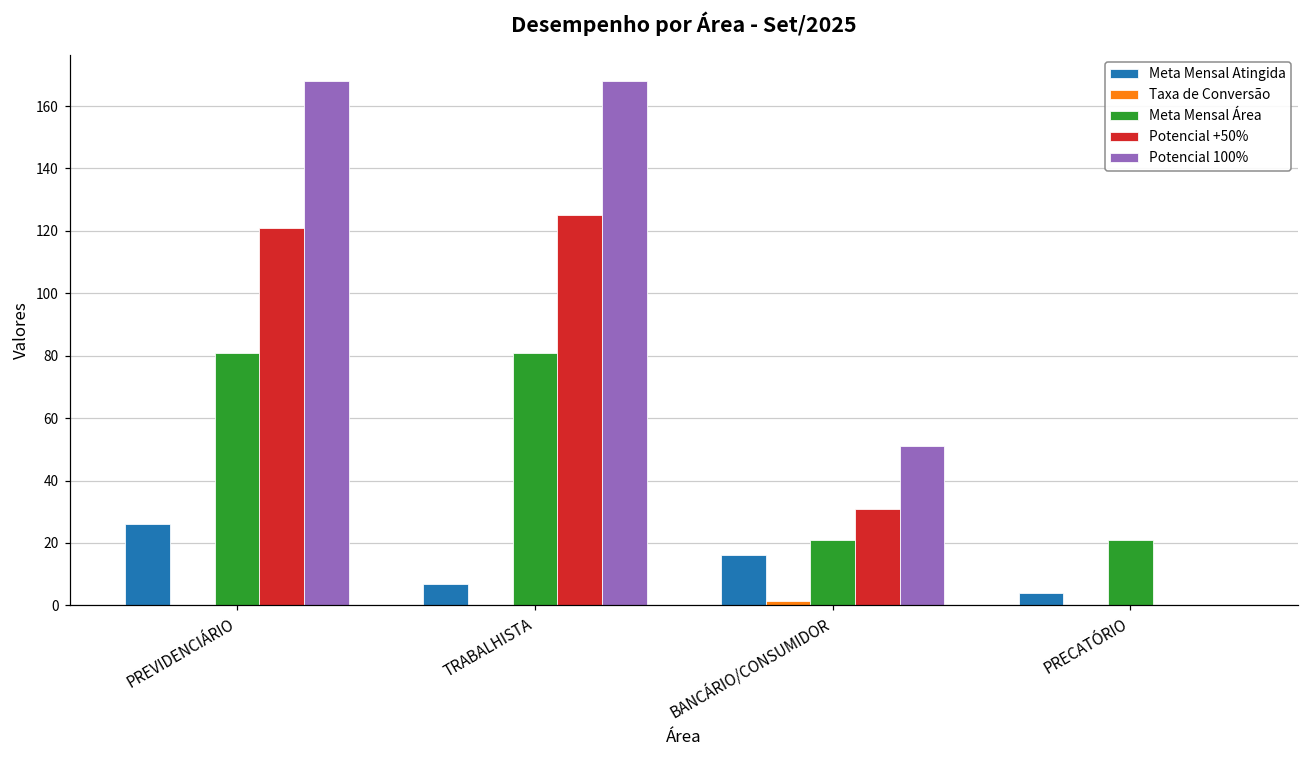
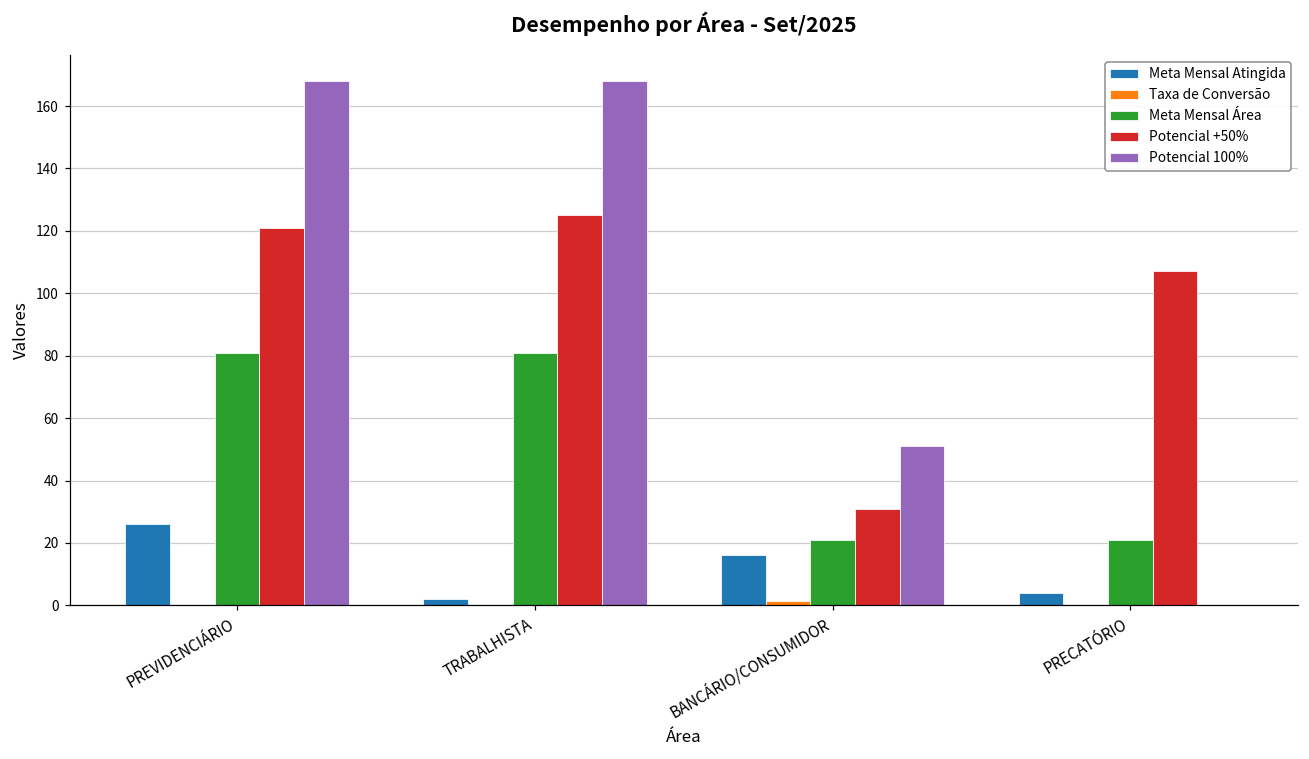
  {
    "Meta Mensal Atingida": {
      "PREVIDENCIÁRIO": 26,
-     "TRABALHISTA": 7,
+     "TRABALHISTA": 2,
      "BANCÁRIO/CONSUMIDOR": 16,
      "PRECATÓRIO": 4
    },
    "Taxa de Conversão": {
      "BANCÁRIO/CONSUMIDOR": 1
    },
    "Meta Mensal Área": {
      "PREVIDENCIÁRIO": 81,
      "TRABALHISTA": 81,
      "BANCÁRIO/CONSUMIDOR": 21,
      "PRECATÓRIO": 21
    },
    "Potencial +50%": {
      "PREVIDENCIÁRIO": 121,
      "TRABALHISTA": 125,
      "BANCÁRIO/CONSUMIDOR": 31,
-     "PRECATÓRIO": 0
+     "PRECATÓRIO": 107
    },
    "Potencial 100%": {
      "PREVIDENCIÁRIO": 168,
      "TRABALHISTA": 168,
      "BANCÁRIO/CONSUMIDOR": 51,
      "PRECATÓRIO": 0
    }
  }
